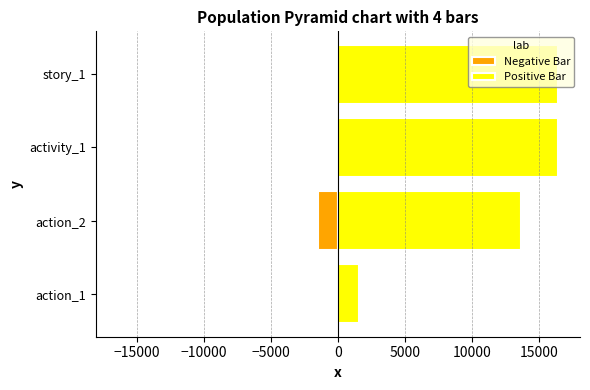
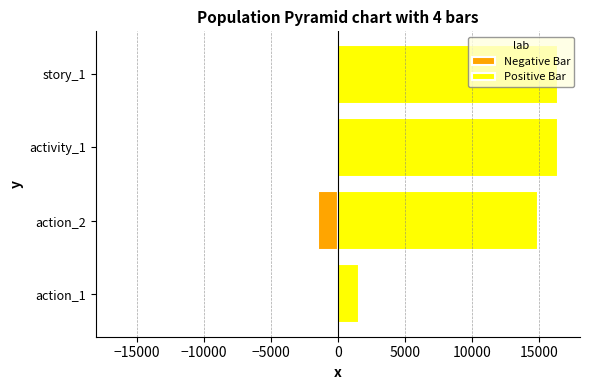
  {
    "Negative Bar": {
      "story_1": 0,
      "activity_1": 0,
      "action_2": -1500,
      "action_1": 0
    },
    "Positive Bar": {
      "activity_1": 16400,
-     "action_2": 13700,
+     "action_2": 14900,
      "action_1": 1500
    }
  }
